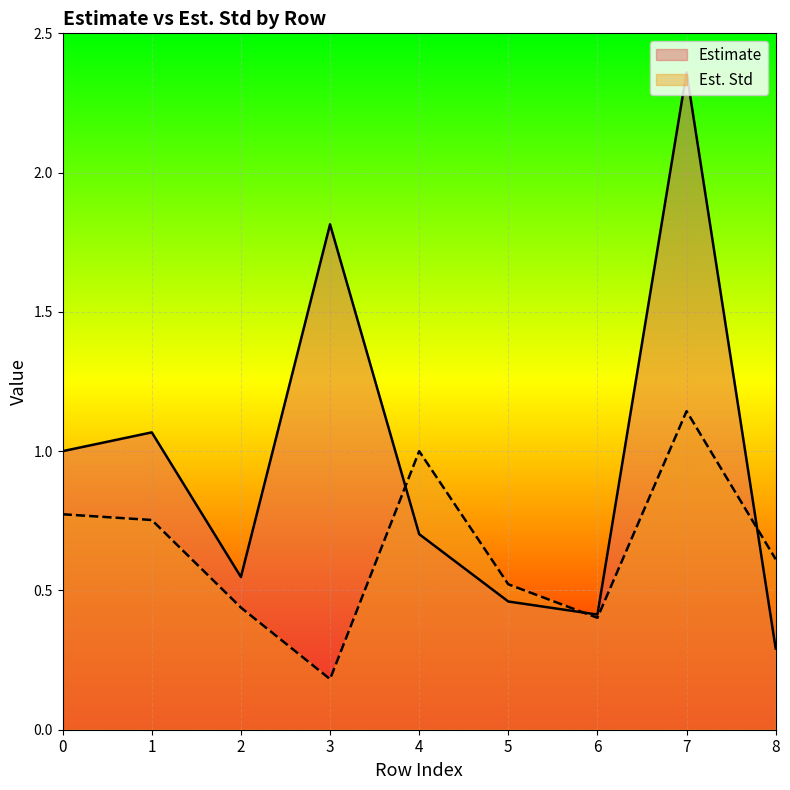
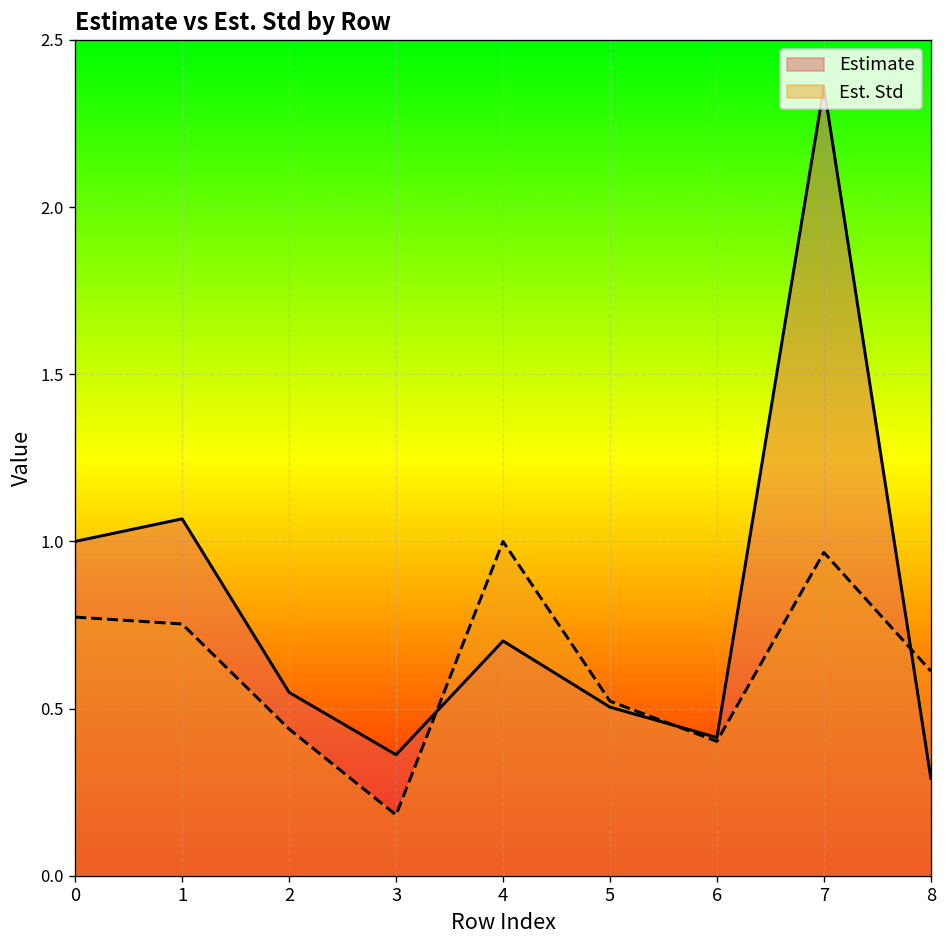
  {
    "Estimate": {
      "0": 1.00,
      "1": 1.07,
      "2": 0.55,
-     "3": 1.81,
+     "3": 0.36,
      "4": 0.70,
-     "5": 0.46,
+     "5": 0.50,
      "6": 0.41,
      "8": 0.29
    },
    "Est. Std": {
      "0": 0.77,
      "1": 0.75,
      "2": 0.44,
      "3": 0.18,
      "4": 1.00,
      "5": 0.52,
      "6": 0.40,
-     "7": 1.14,
+     "7": 0.97,
      "8": 0.61
    }
  }
